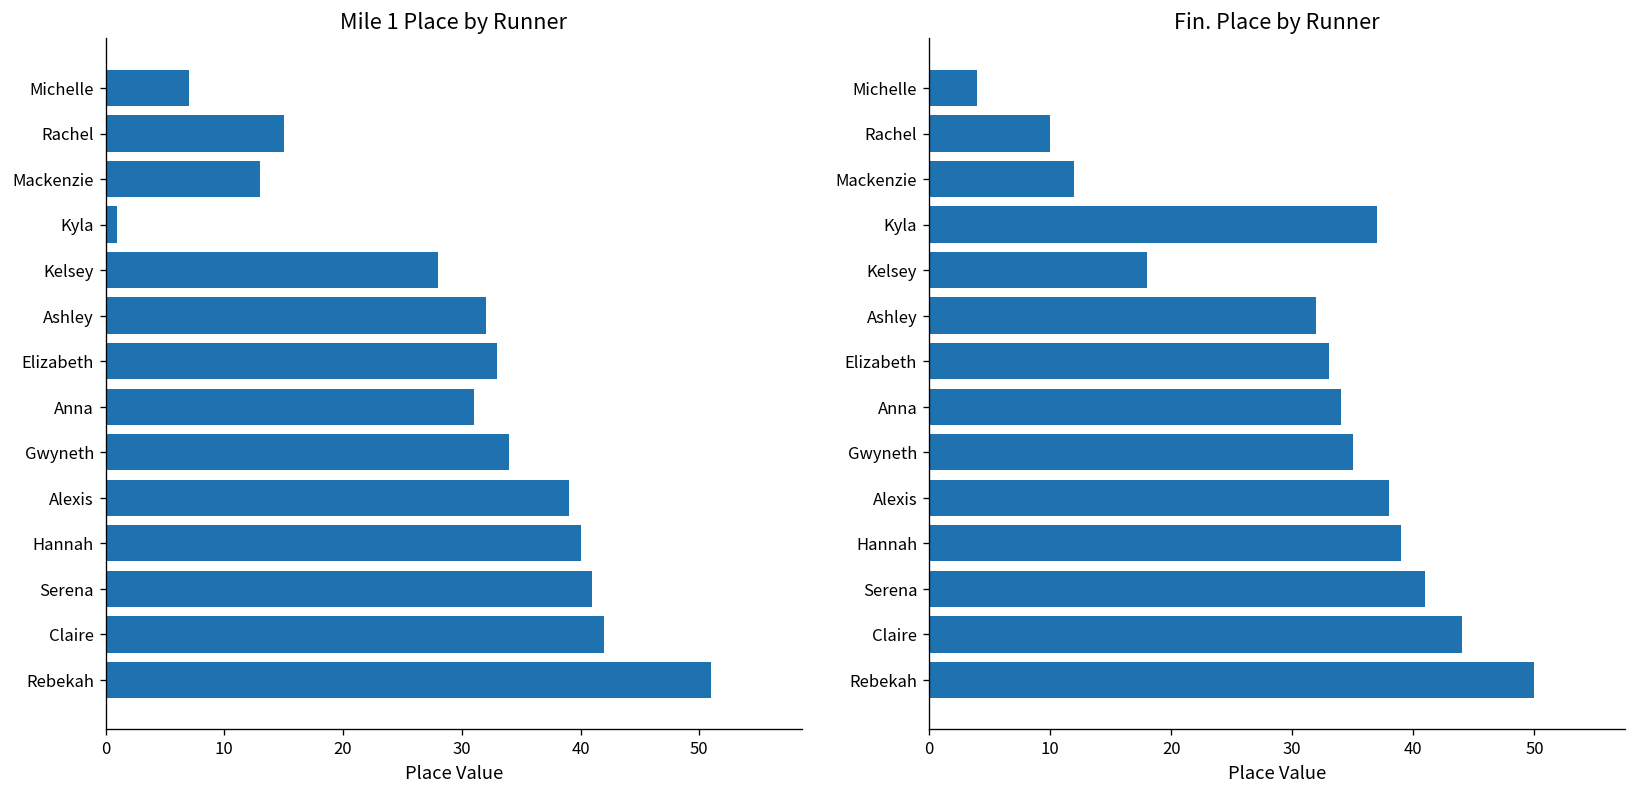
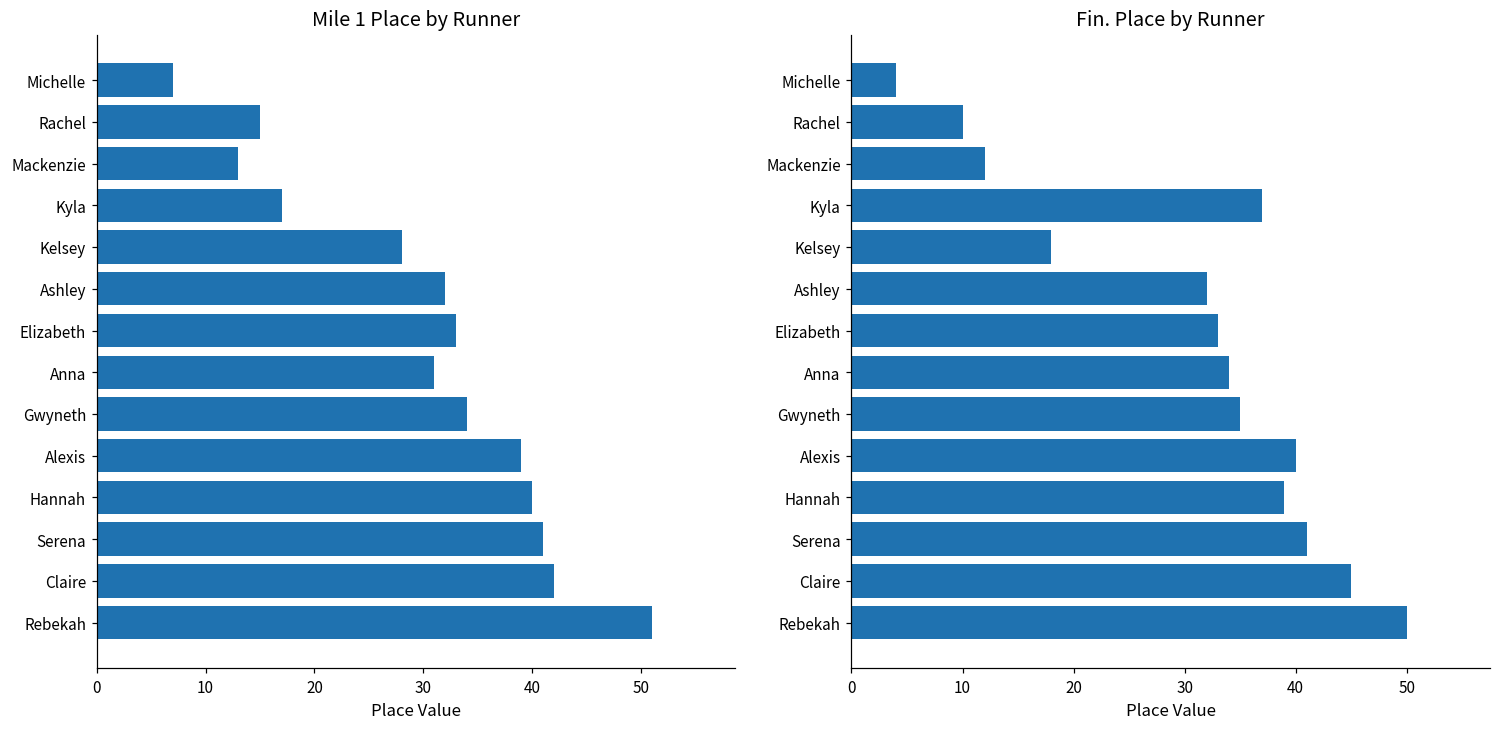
  {
    "Mile 1 Place by Runner": {
      "Michelle": 7,
      "Rachel": 15,
      "Mackenzie": 13,
-     "Kyla": 1,
+     "Kyla": 17,
      "Kelsey": 28,
      "Ashley": 32,
      "Elizabeth": 33,
      "Anna": 31,
      "Gwyneth": 34,
      "Alexis": 39,
      "Hannah": 40,
      "Serena": 41,
      "Claire": 42,
      "Rebekah": 51
    },
    "Fin. Place by Runner": {
      "Michelle": 4,
      "Rachel": 10,
      "Mackenzie": 12,
      "Kyla": 37,
      "Kelsey": 18,
      "Ashley": 32,
      "Elizabeth": 33,
      "Anna": 34,
      "Gwyneth": 35,
-     "Alexis": 38,
+     "Alexis": 40,
      "Hannah": 39,
      "Serena": 41,
-     "Claire": 44,
+     "Claire": 45,
      "Rebekah": 50
    }
  }
